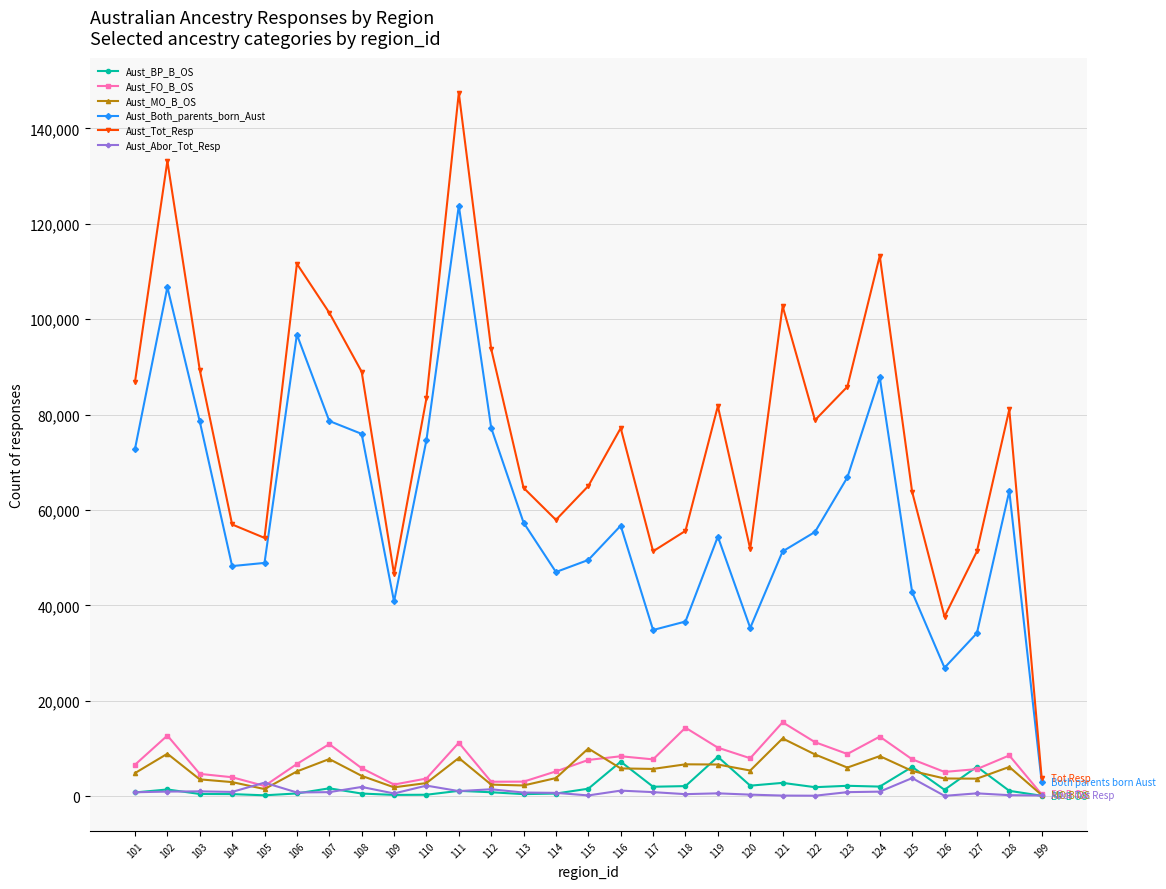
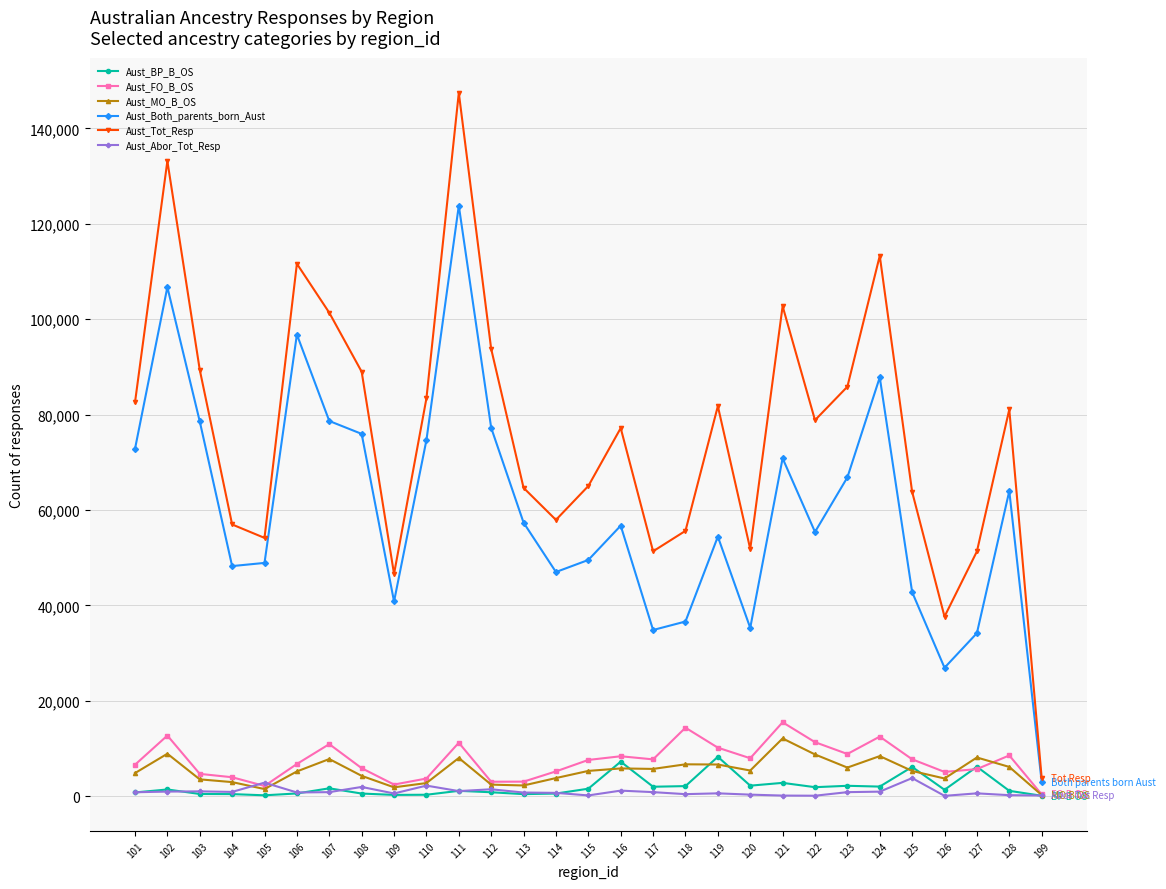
  {
    "Aust_BP_B_OS": {
      "103": "0",
      "105": "0",
      "107": "2,000",
      "108": "1,000",
      "110": "0",
      "112": "1,000",
      "115": "2,000",
      "116": "7,000",
      "117": "2,000",
      "118": "2,000",
      "119": "8,000",
      "120": "2,000",
      "121": "3,000",
      "122": "2,000",
      "123": "2,000",
      "124": "2,000",
      "125": "6,000",
      "126": "1,000",
      "128": "1,000"
    },
    "Aust_FO_B_OS": {
      "101": "7,000",
      "102": "13,000",
      "103": "5,000",
      "104": "4,000",
      "105": "2,000",
      "106": "7,000",
      "107": "11,000",
      "108": "6,000",
      "109": "2,000",
      "110": "4,000",
      "111": "11,000",
      "112": "3,000",
      "113": "3,000",
      "114": "5,000",
      "115": "8,000",
      "116": "8,000",
      "117": "8,000",
      "118": "14,000",
      "119": "10,000",
      "120": "8,000",
      "121": "15,000",
      "122": "11,000",
      "123": "9,000",
      "124": "12,000",
      "125": "8,000",
      "126": "5,000",
      "128": "9,000"
    },
    "Aust_MO_B_OS": {
      "101": "5,000",
      "102": "9,000",
      "103": "4,000",
      "104": "3,000",
      "105": "1,000",
      "106": "5,000",
      "107": "8,000",
      "108": "4,000",
      "109": "2,000",
      "111": "8,000",
      "112": "2,000",
      "113": "2,000",
      "114": "4,000",
-     "115": "10,000",
+     "115": "5,000",
      "116": "6,000",
      "117": "6,000",
      "118": "7,000",
      "119": "7,000",
      "120": "5,000",
      "121": "12,000",
      "122": "9,000",
      "123": "6,000",
      "124": "8,000",
      "125": "5,000",
      "126": "4,000",
-     "127": "4,000",
+     "127": "8,000",
      "128": "6,000"
    },
    "Aust_Both_parents_born_Aust": {
      "101": "73,000",
      "102": "107,000",
      "103": "79,000",
      "104": "48,000",
      "105": "49,000",
      "106": "97,000",
      "107": "79,000",
      "108": "76,000",
      "109": "41,000",
      "110": "75,000",
      "111": "124,000",
      "112": "77,000",
      "113": "57,000",
      "114": "47,000",
      "115": "50,000",
      "116": "57,000",
      "117": "35,000",
      "118": "37,000",
      "119": "54,000",
      "120": "35,000",
-     "121": "51,000",
+     "121": "71,000",
      "122": "55,000",
      "123": "67,000",
      "124": "88,000",
      "125": "43,000",
      "126": "27,000",
      "127": "34,000",
      "128": "64,000",
      "199": "3,000"
    },
    "Aust_Tot_Resp": {
-     "101": "87,000",
+     "101": "83,000",
      "102": "133,000",
      "103": "89,000",
      "104": "57,000",
      "105": "54,000",
      "106": "112,000",
      "107": "101,000",
      "108": "89,000",
      "109": "47,000",
      "110": "83,000",
      "111": "147,000",
      "112": "94,000",
      "113": "65,000",
      "114": "58,000",
      "115": "65,000",
      "116": "77,000",
      "117": "51,000",
      "118": "56,000",
      "119": "82,000",
      "120": "52,000",
      "121": "103,000",
      "122": "79,000",
      "123": "86,000",
      "124": "113,000",
      "125": "64,000",
      "126": "38,000",
      "127": "51,000",
      "128": "81,000",
      "199": "4,000"
    },
    "Aust_Abor_Tot_Resp": {
      "103": "1,000",
      "105": "3,000",
      "107": "1,000",
      "108": "2,000",
      "112": "1,000",
      "115": "0",
      "116": "1,000",
      "117": "1,000",
      "118": "0",
      "119": "1,000",
      "120": "0",
      "121": "0",
      "122": "0",
      "123": "1,000",
      "124": "1,000",
      "125": "4,000",
      "126": "0",
      "127": "1,000",
      "128": "0"
    }
  }
